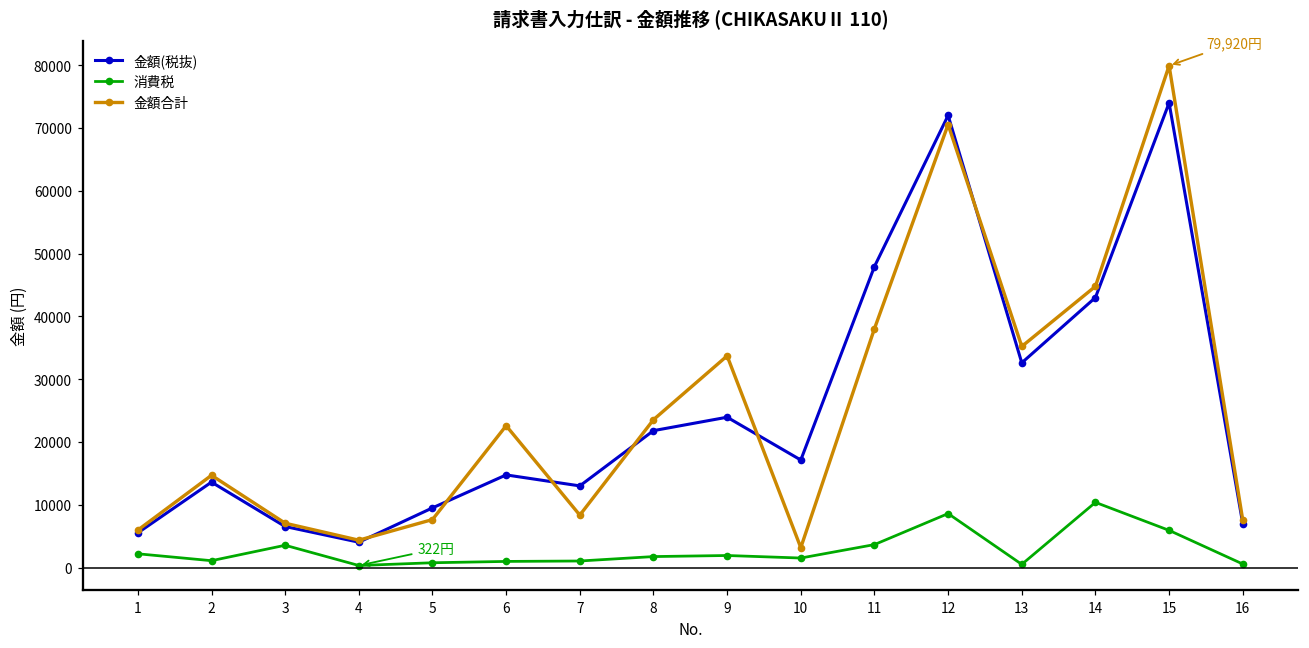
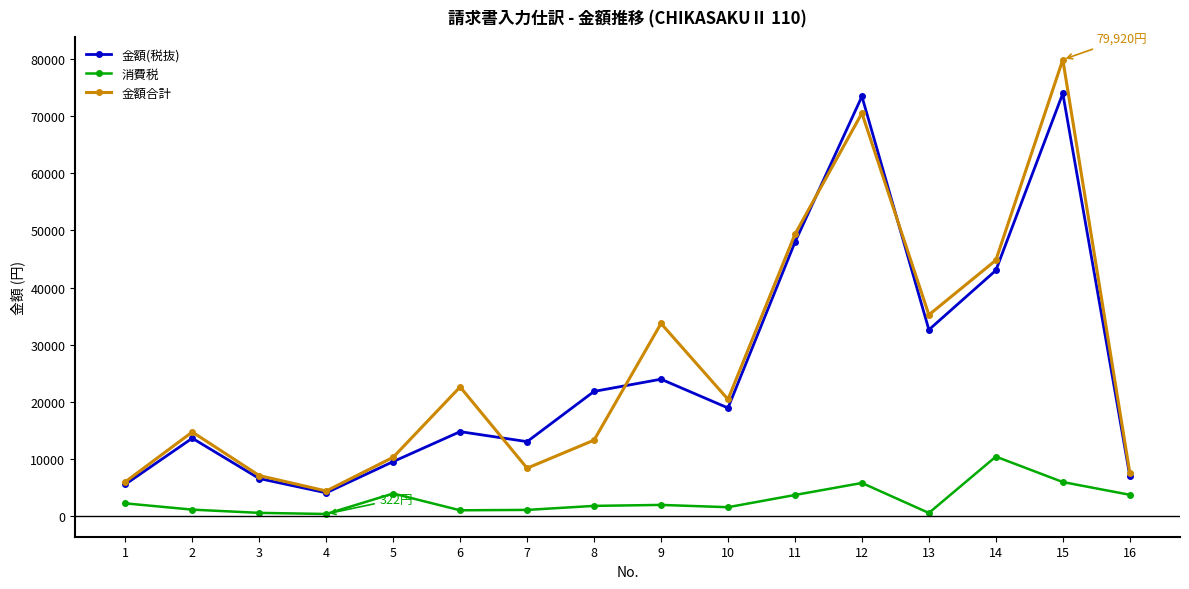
  {
    "金額(税抜)": {
      "2": 14000,
      "3": 7000,
      "5": 10000,
      "6": 15000,
      "7": 13000,
      "8": 22000,
      "9": 24000,
-     "10": 17000,
+     "10": 19000,
      "11": 48000,
-     "12": 72000,
+     "12": 73000,
      "13": 33000,
      "14": 43000,
      "15": 74000,
      "16": 7000
    },
    "消費税": {
      "1": 2000,
      "2": 1000,
-     "3": 4000,
+     "3": 1000,
      "4": 0,
-     "5": 1000,
+     "5": 4000,
      "6": 1000,
      "7": 1000,
      "8": 2000,
      "9": 2000,
      "10": 2000,
      "11": 4000,
-     "12": 9000,
+     "12": 6000,
      "13": 1000,
      "14": 10000,
      "15": 6000,
-     "16": 1000
+     "16": 4000
    },
    "金額合計": {
      "2": 15000,
      "3": 7000,
-     "5": 8000,
+     "5": 10000,
      "6": 23000,
      "7": 8000,
-     "8": 24000,
+     "8": 13000,
      "9": 34000,
-     "10": 3000,
-     "11": 38000,
+     "10": 20000,
+     "11": 49000,
      "12": 71000,
      "13": 35000,
      "14": 45000,
      "16": 8000
    }
  }
